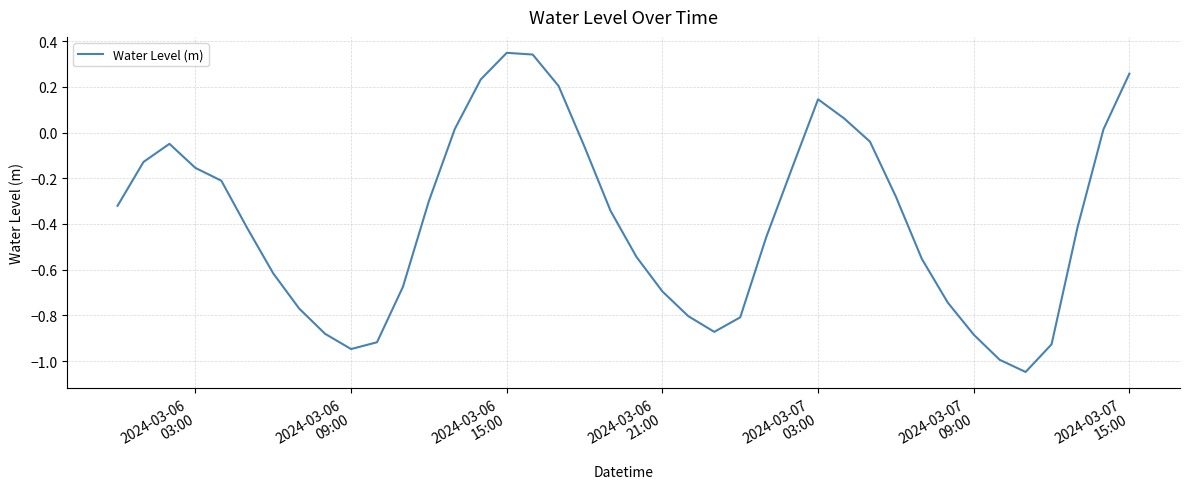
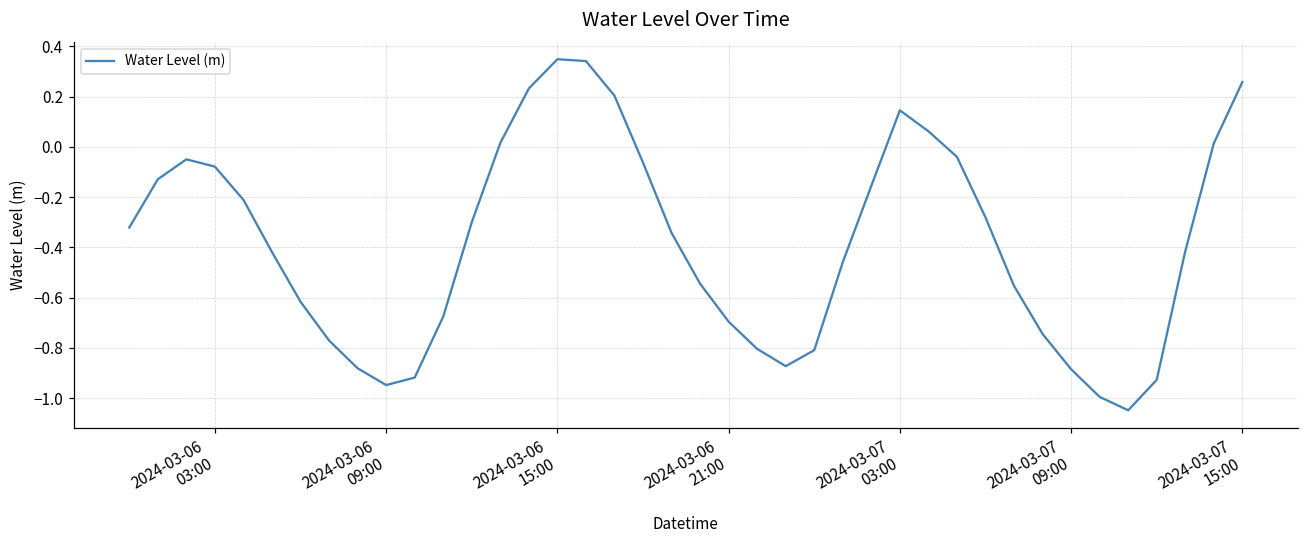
  {
-   "2024-03-06 03:00": -0.15,
+   "2024-03-06 03:00": -0.08,
    "2024-03-06 09:00": -0.95,
    "2024-03-06 15:00": 0.35,
    "2024-03-06 21:00": -0.70,
    "2024-03-07 03:00": 0.15,
    "2024-03-07 09:00": -0.88,
    "2024-03-07 15:00": 0.26
  }
